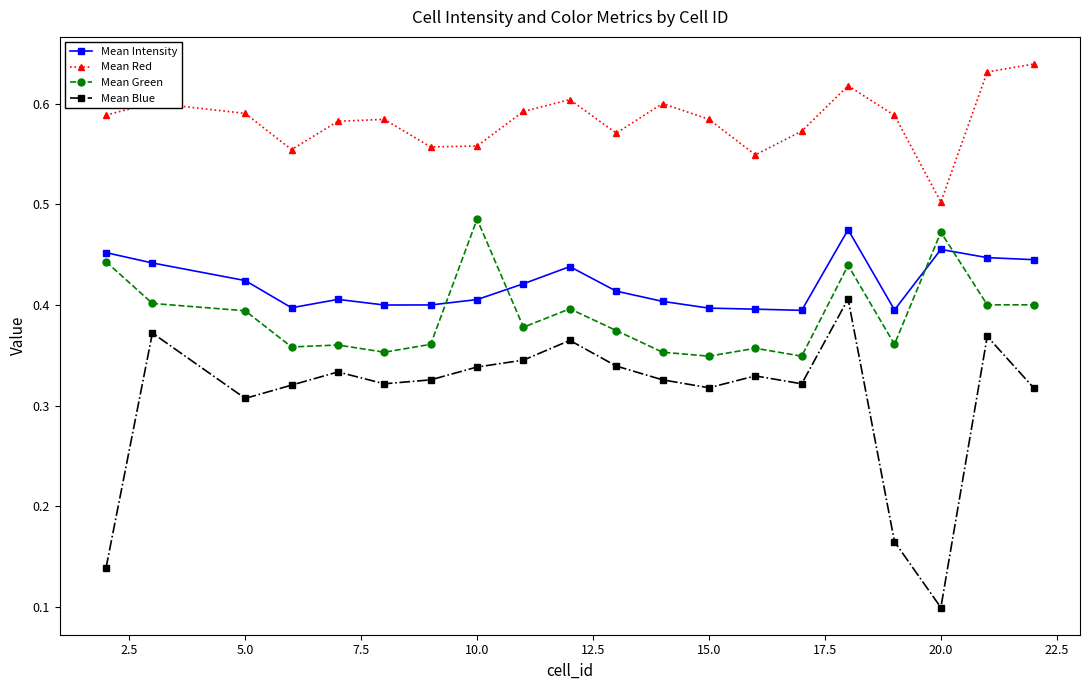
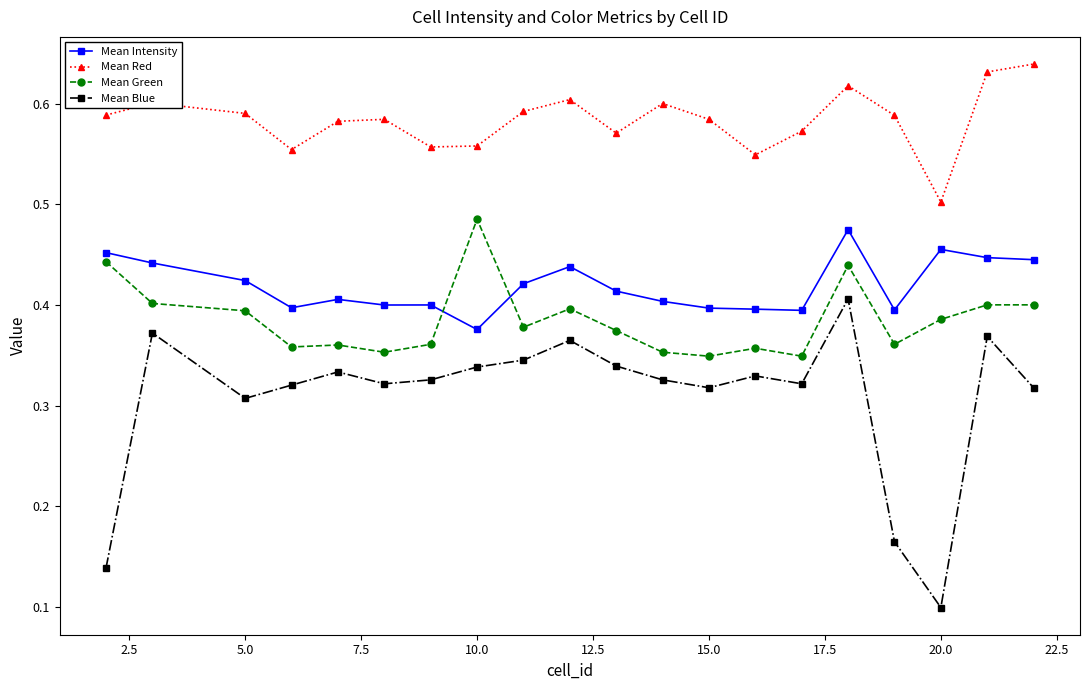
  {
    "Mean Intensity": {
      "5.0": 0.424,
-     "10.0": 0.405,
+     "10.0": 0.376,
      "15.0": 0.397,
      "20.0": 0.455
    },
    "Mean Red": {
      "5.0": 0.590,
      "10.0": 0.558,
      "15.0": 0.584,
      "20.0": 0.502
    },
    "Mean Green": {
      "5.0": 0.394,
      "10.0": 0.485,
      "15.0": 0.349,
-     "20.0": 0.472
+     "20.0": 0.386
    },
    "Mean Blue": {
      "5.0": 0.307,
      "10.0": 0.338,
      "15.0": 0.318,
      "20.0": 0.099
    }
  }
